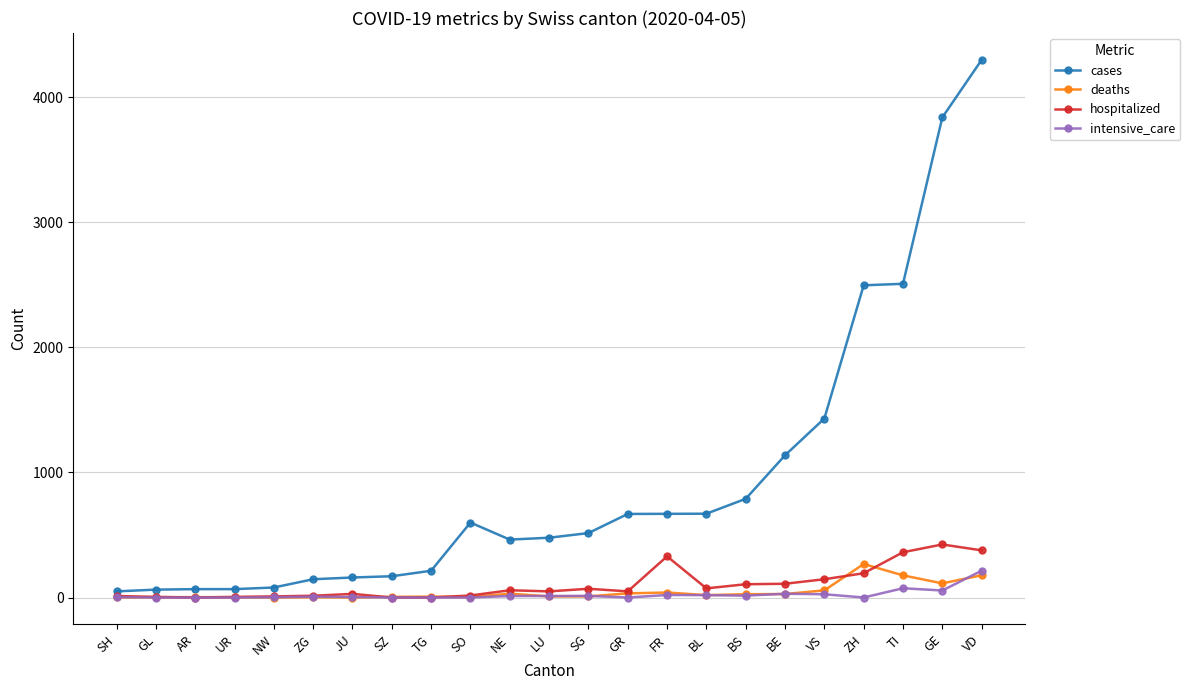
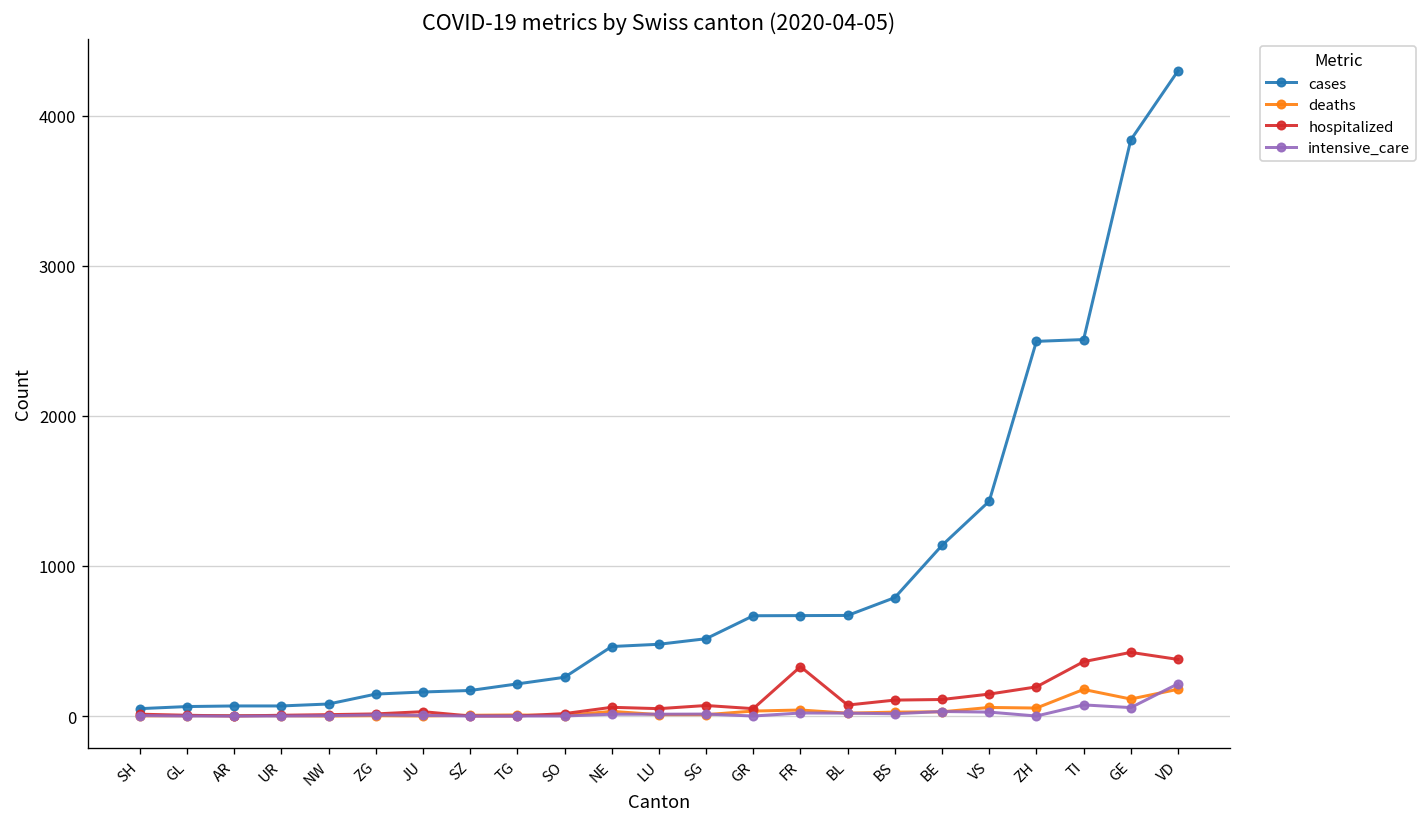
  {
    "cases": {
      "SH": 50,
      "GL": 60,
      "AR": 70,
      "UR": 70,
      "NW": 80,
      "ZG": 150,
      "JU": 160,
      "SZ": 170,
      "TG": 210,
-     "SO": 600,
+     "SO": 260,
      "NE": 460,
      "LU": 480,
      "SG": 520,
      "GR": 670,
      "FR": 670,
      "BL": 670,
      "BS": 790,
      "BE": 1140,
      "VS": 1430,
      "ZH": 2500,
      "TI": 2510,
      "GE": 3840,
      "VD": 4300
    },
    "deaths": {
      "VS": 60,
-     "ZH": 270,
+     "ZH": 50,
      "TI": 180,
      "GE": 110,
      "VD": 180
    },
    "hospitalized": {
      "JU": 30,
      "NE": 60,
      "LU": 50,
      "SG": 70,
      "FR": 330,
      "BL": 70,
      "BS": 110,
      "BE": 110,
      "VS": 150,
      "ZH": 190,
      "TI": 360,
      "GE": 420,
      "VD": 380
    },
    "intensive_care": {
      "GR": 0,
      "VS": 30,
      "ZH": 0,
      "TI": 70,
      "GE": 60,
      "VD": 210
    }
  }
